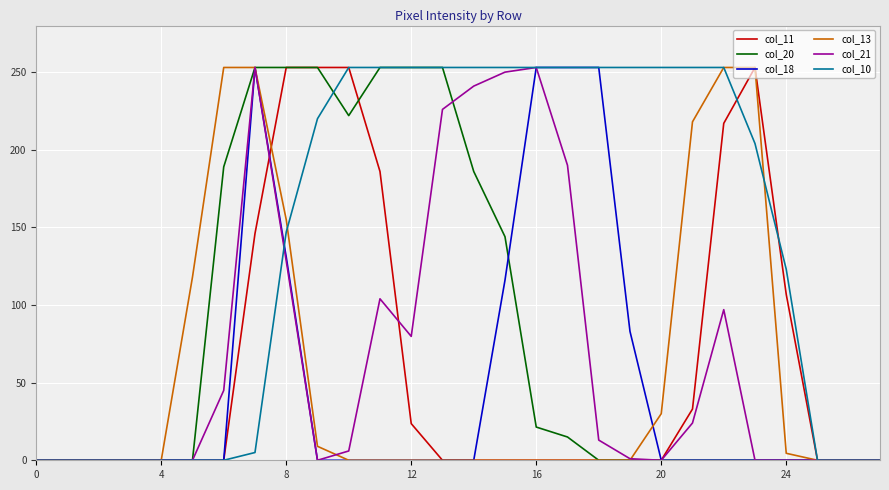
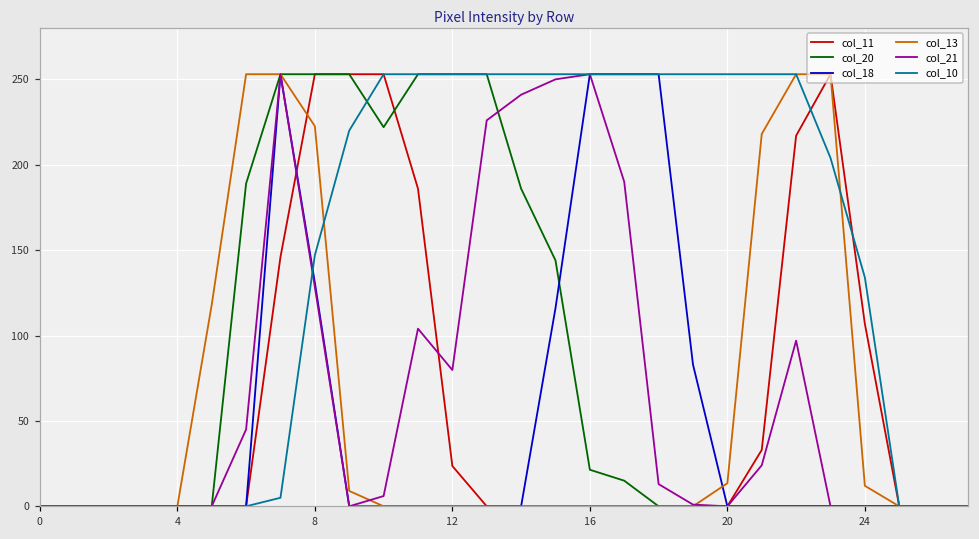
  {
    "col_11": {
      "12": 24,
      "24": 107
    },
    "col_20": {
      "16": 21
    },
    "col_18": {
      "8": 131
    },
    "col_13": {
-     "8": 155,
-     "20": 30,
-     "24": 5
+     "8": 223,
+     "20": 14,
+     "24": 12
    },
    "col_21": {
      "8": 128,
      "12": 80
    },
    "col_10": {
      "8": 147,
      "20": 253,
-     "24": 123
+     "24": 134
    }
  }
